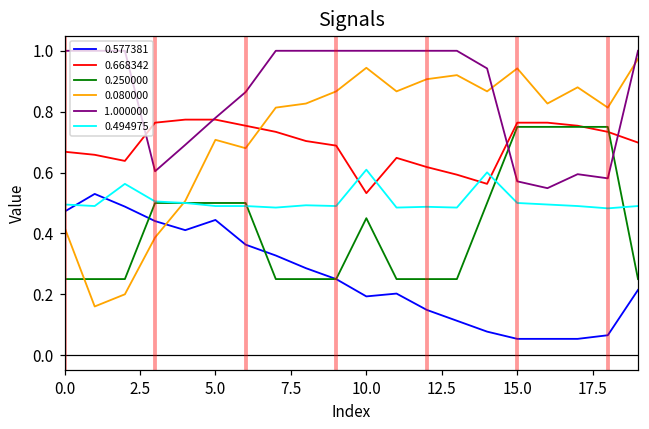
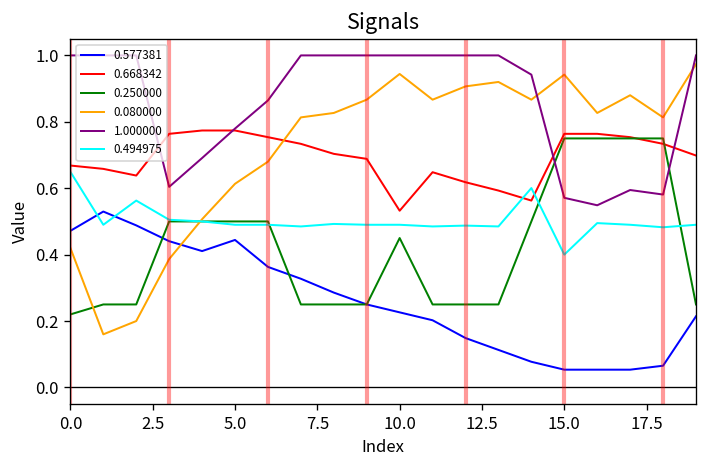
  {
    "0.577381": {
      "0.0": 0.47,
      "5.0": 0.44,
-     "10.0": 0.19,
+     "10.0": 0.23,
      "15.0": 0.05
    },
    "0.668342": {
      "0.0": 0.67,
      "10.0": 0.53,
      "15.0": 0.76
    },
    "0.250000": {
-     "0.0": 0.25,
+     "0.0": 0.22,
      "5.0": 0.50,
      "10.0": 0.45,
      "15.0": 0.75
    },
    "0.080000": {
      "0.0": 0.42,
-     "5.0": 0.71,
+     "5.0": 0.61,
      "10.0": 0.94,
      "15.0": 0.94
    },
    "1.000000": {
      "0.0": 1.00,
      "10.0": 1.00,
      "15.0": 0.57
    },
    "0.494975": {
-     "0.0": 0.49,
+     "0.0": 0.65,
      "5.0": 0.49,
-     "10.0": 0.61,
-     "15.0": 0.5
+     "10.0": 0.49,
+     "15.0": 0.4
    }
  }
